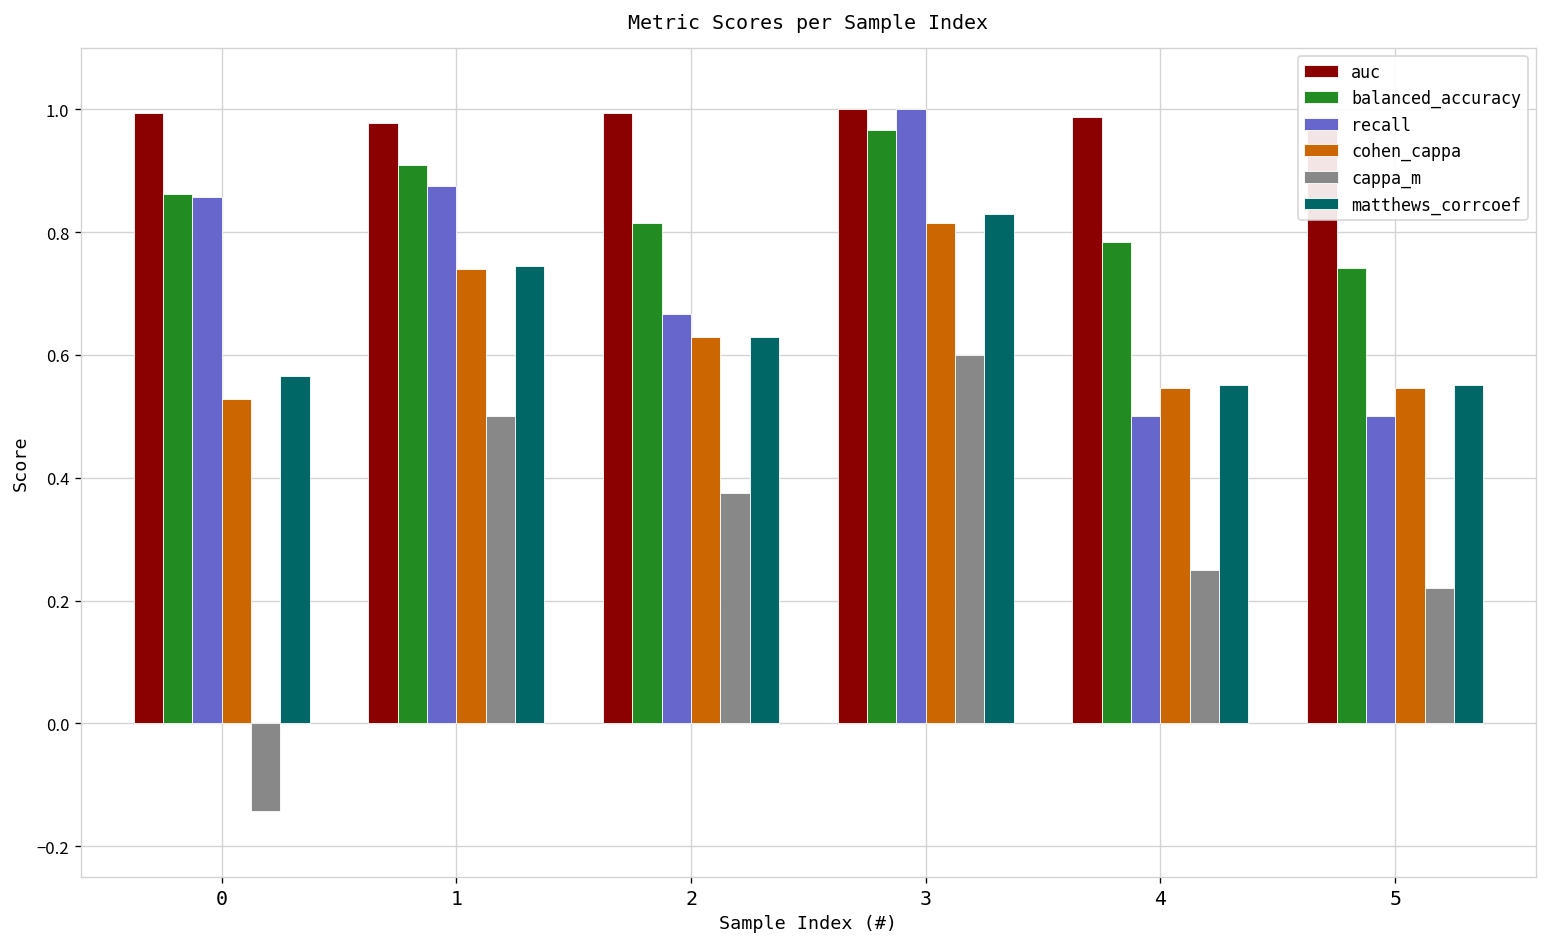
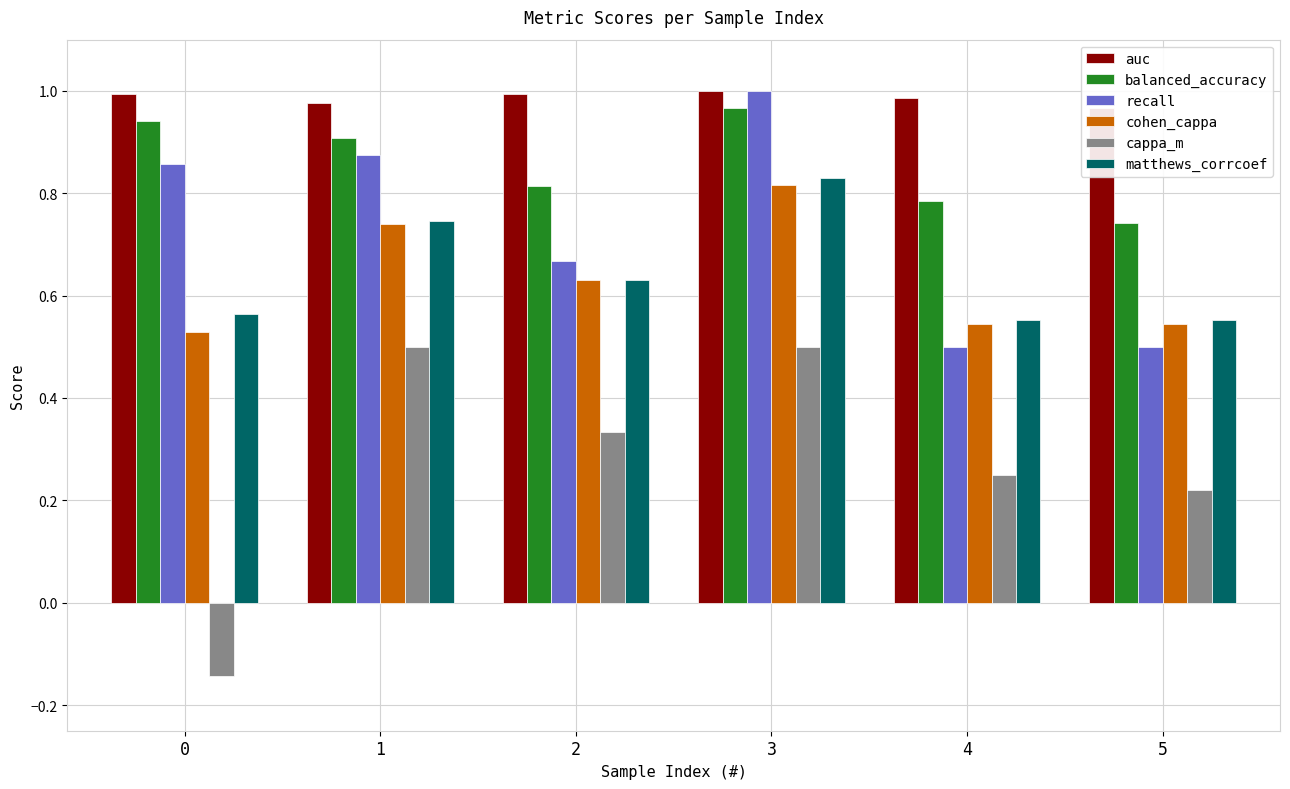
  {
    "auc": {
      "0": 0.99,
      "1": 0.98,
      "2": 0.99,
      "3": 1.00,
      "4": 0.99
    },
    "balanced_accuracy": {
-     "0": 0.86,
+     "0": 0.94,
      "1": 0.91,
      "2": 0.81,
      "3": 0.97,
      "4": 0.78,
      "5": 0.74
    },
    "recall": {
      "0": 0.86,
      "1": 0.88,
      "2": 0.67,
      "3": 1.00,
      "4": 0.50,
      "5": 0.50
    },
    "cohen_cappa": {
      "0": 0.53,
      "1": 0.74,
      "2": 0.63,
      "3": 0.82,
      "4": 0.55,
      "5": 0.55
    },
    "cappa_m": {
      "0": -0.14,
      "1": 0.50,
-     "2": 0.38,
-     "3": 0.6,
+     "2": 0.33,
+     "3": 0.5,
      "4": 0.25,
      "5": 0.22
    },
    "matthews_corrcoef": {
      "0": 0.56,
      "1": 0.75,
      "2": 0.63,
      "3": 0.83,
      "4": 0.55,
      "5": 0.55
    }
  }
